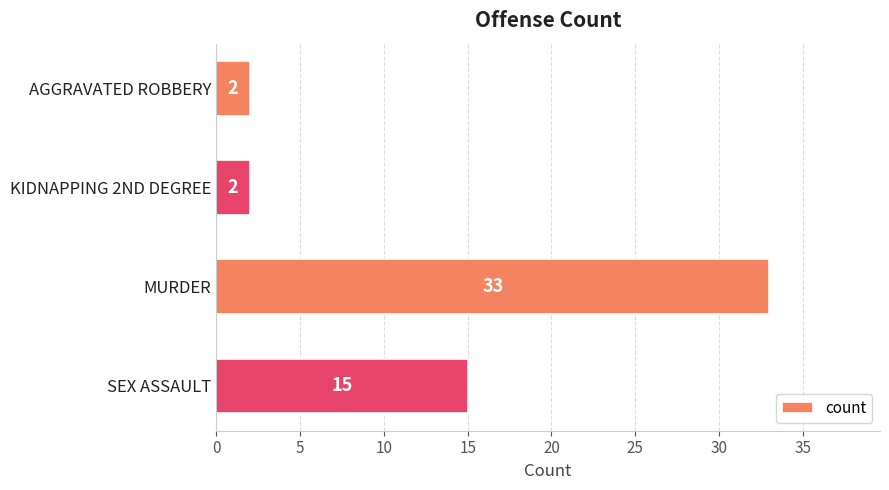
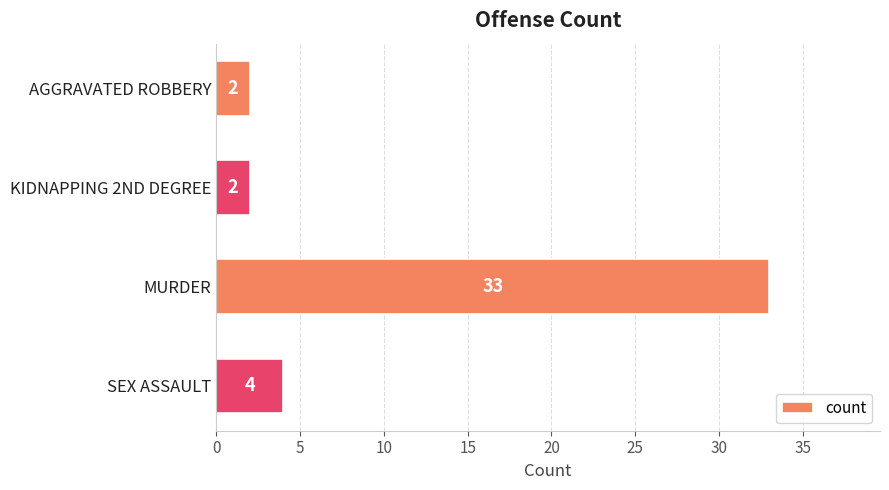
  {
    "AGGRAVATED ROBBERY": 2,
    "KIDNAPPING 2ND DEGREE": 2,
    "MURDER": 33,
-   "SEX ASSAULT": 15
+   "SEX ASSAULT": 4
  }
